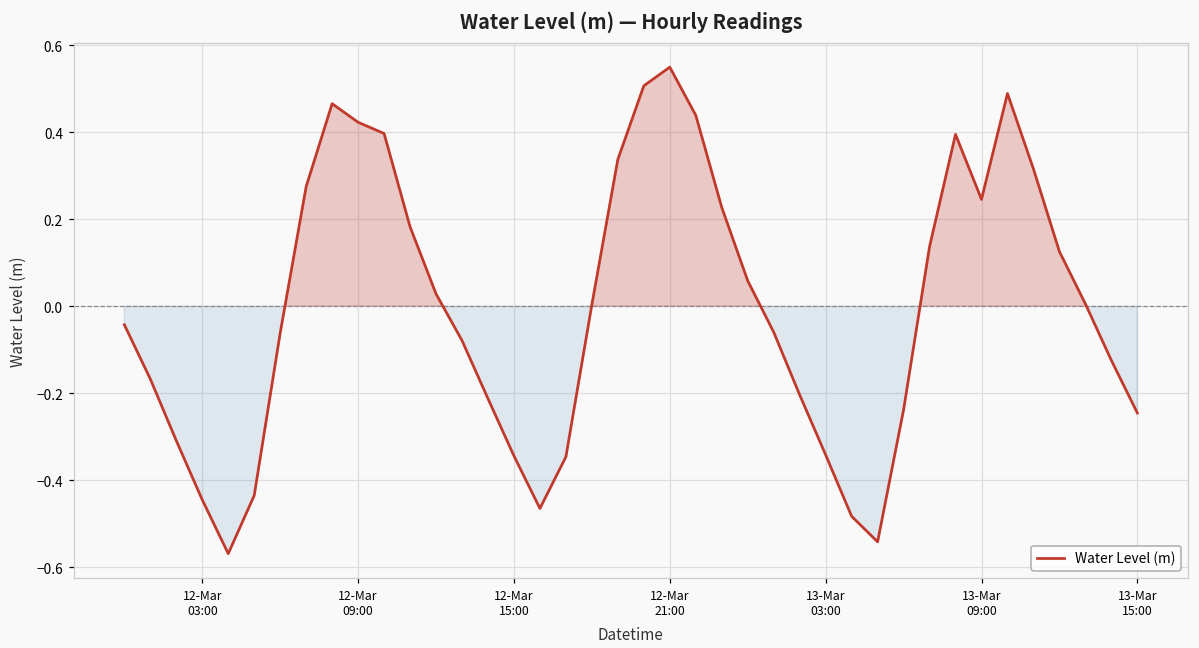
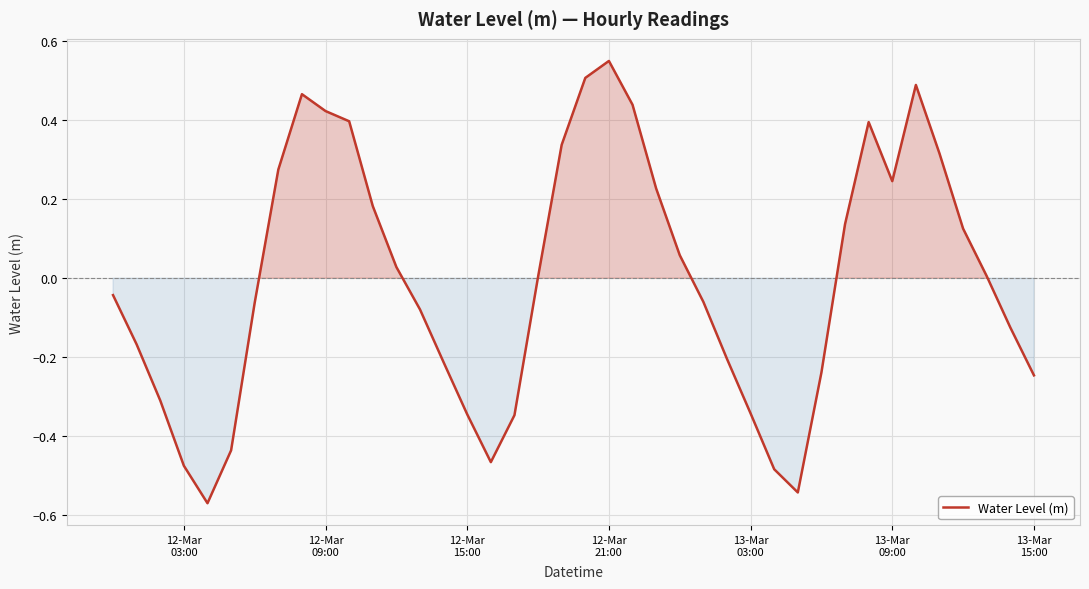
  {
-   "12-Mar 03:00": -0.45,
+   "12-Mar 03:00": -0.47,
    "12-Mar 09:00": 0.42,
    "12-Mar 15:00": -0.34,
    "12-Mar 21:00": 0.55,
    "13-Mar 03:00": -0.34,
    "13-Mar 09:00": 0.25,
    "13-Mar 15:00": -0.25
  }
